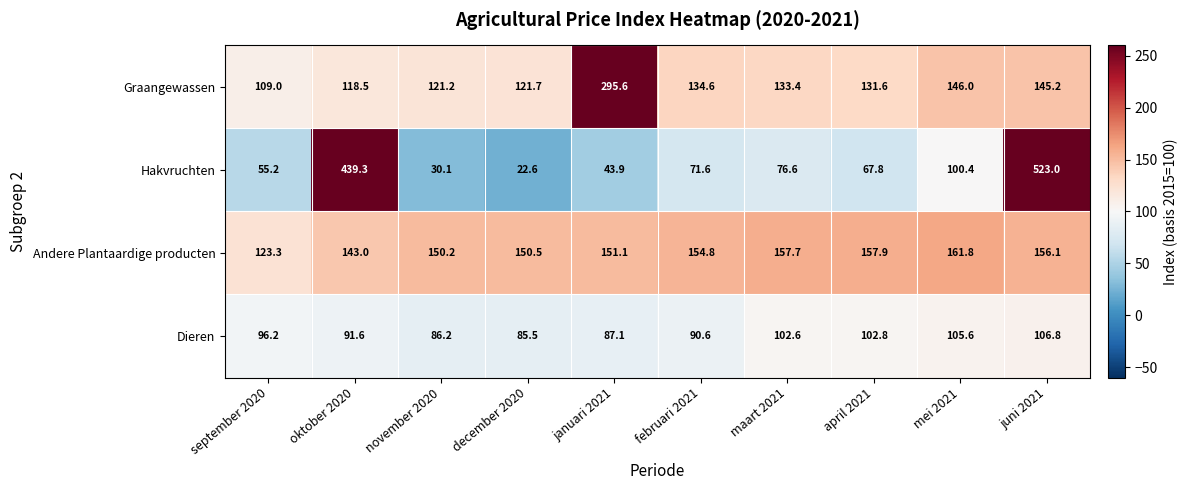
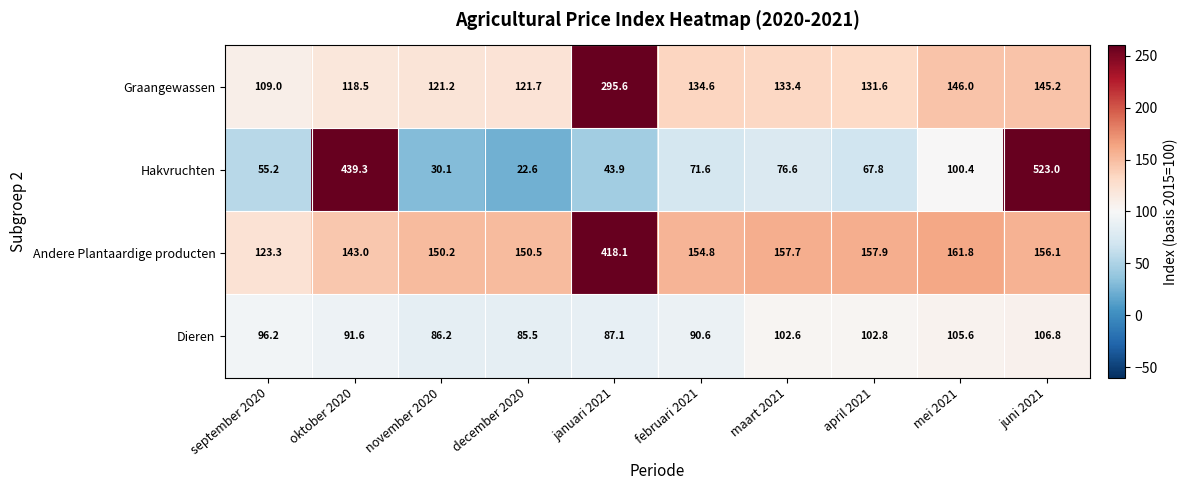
  {
    "Graangewassen": {
      "september 2020": 109.0,
      "oktober 2020": 118.5,
      "november 2020": 121.2,
      "december 2020": 121.7,
      "januari 2021": 295.6,
      "februari 2021": 134.6,
      "maart 2021": 133.4,
      "april 2021": 131.6,
      "mei 2021": 146.0,
      "juni 2021": 145.2
    },
    "Hakvruchten": {
      "september 2020": 55.2,
      "oktober 2020": 439.3,
      "november 2020": 30.1,
      "december 2020": 22.6,
      "januari 2021": 43.9,
      "februari 2021": 71.6,
      "maart 2021": 76.6,
      "april 2021": 67.8,
      "mei 2021": 100.4,
      "juni 2021": 523.0
    },
    "Andere Plantaardige producten": {
      "september 2020": 123.3,
      "oktober 2020": 143.0,
      "november 2020": 150.2,
      "december 2020": 150.5,
-     "januari 2021": 151.1,
+     "januari 2021": 418.1,
      "februari 2021": 154.8,
      "maart 2021": 157.7,
      "april 2021": 157.9,
      "mei 2021": 161.8,
      "juni 2021": 156.1
    },
    "Dieren": {
      "september 2020": 96.2,
      "oktober 2020": 91.6,
      "november 2020": 86.2,
      "december 2020": 85.5,
      "januari 2021": 87.1,
      "februari 2021": 90.6,
      "maart 2021": 102.6,
      "april 2021": 102.8,
      "mei 2021": 105.6,
      "juni 2021": 106.8
    }
  }
